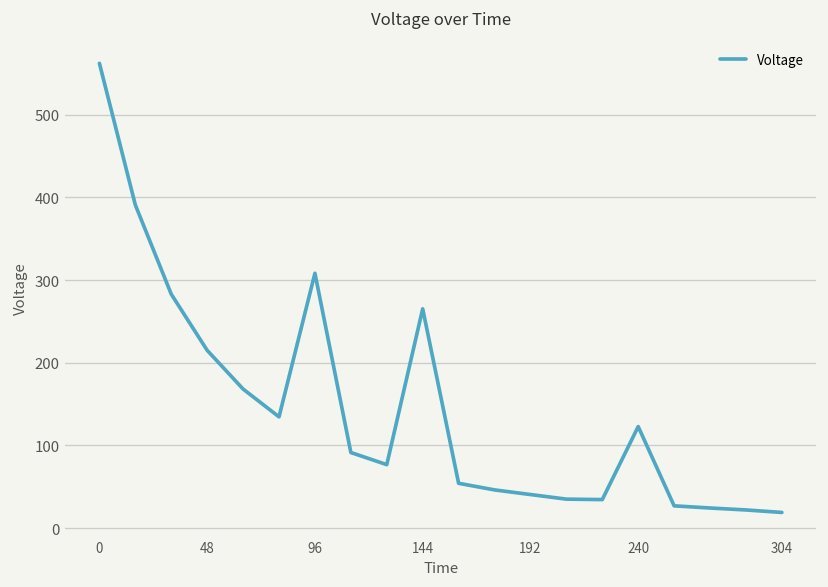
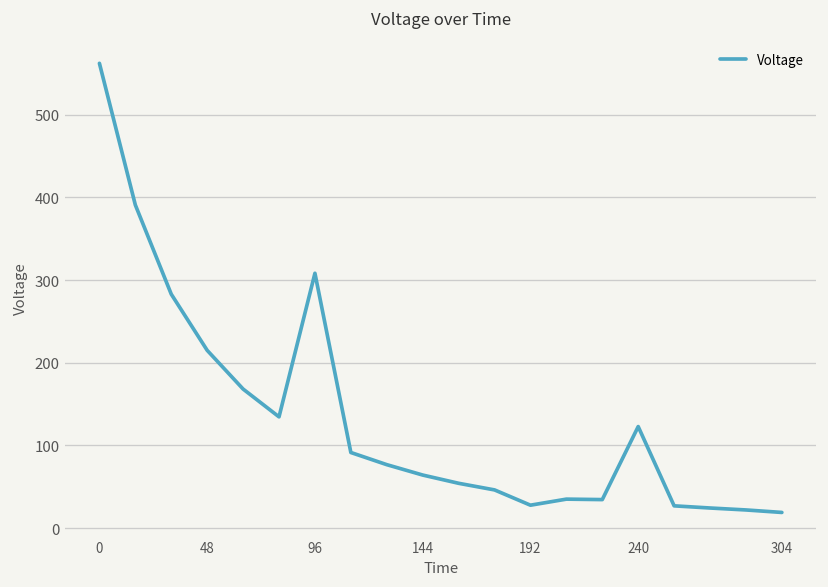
  {
    "0": 560,
    "48": 220,
    "96": 310,
-   "144": 270,
-   "192": 40,
+   "144": 60,
+   "192": 30,
    "240": 120,
    "304": 20
  }
